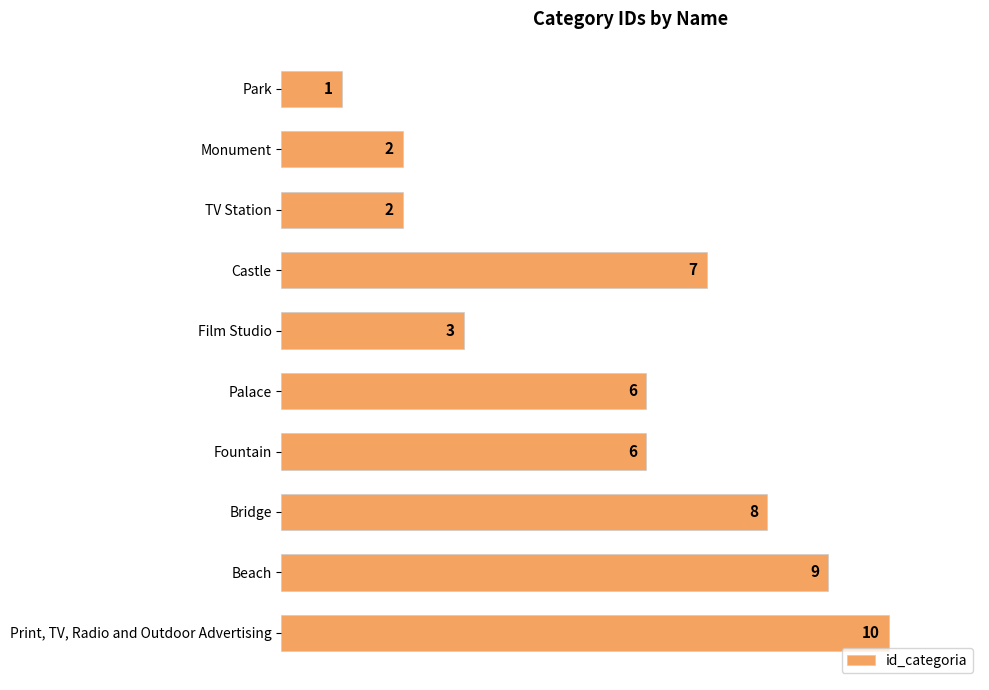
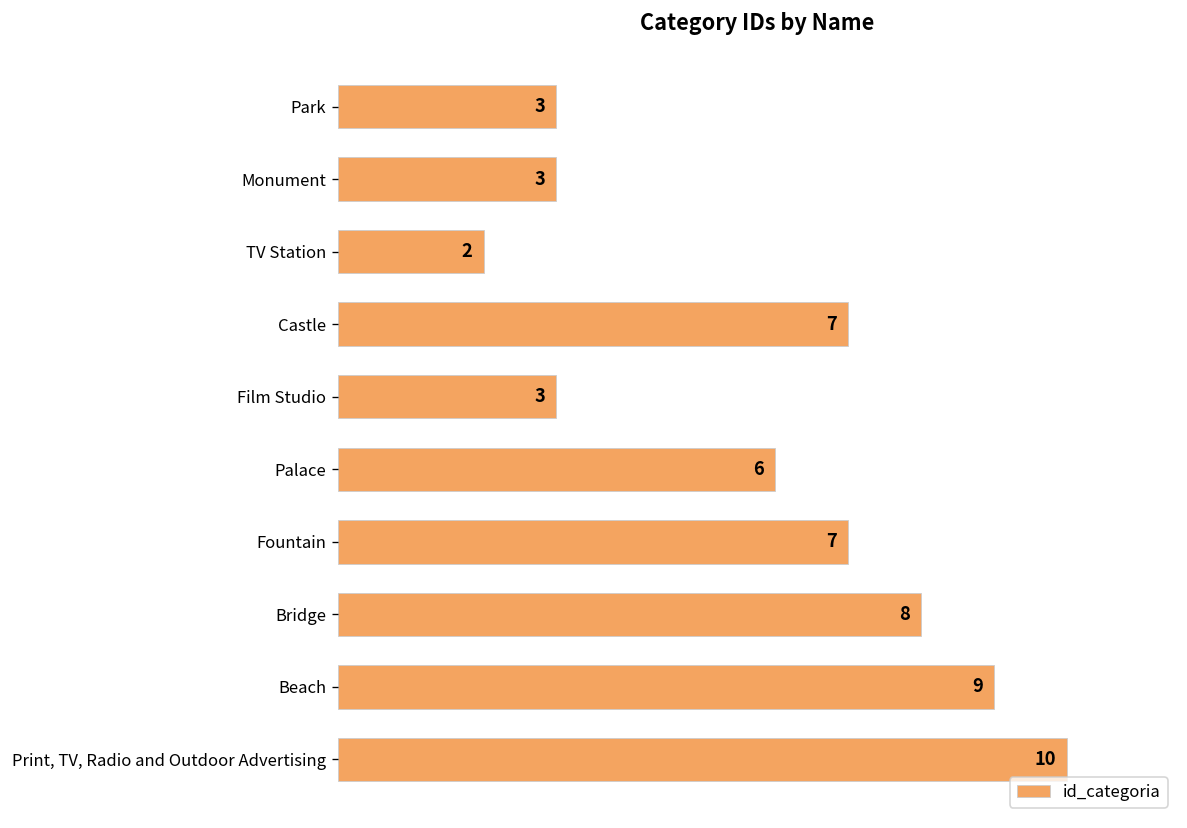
  {
-   "Park": 1,
-   "Monument": 2,
+   "Park": 3,
+   "Monument": 3,
    "TV Station": 2,
    "Castle": 7,
    "Film Studio": 3,
    "Palace": 6,
-   "Fountain": 6,
+   "Fountain": 7,
    "Bridge": 8,
    "Beach": 9,
    "Print, TV, Radio and Outdoor Advertising": 10
  }
